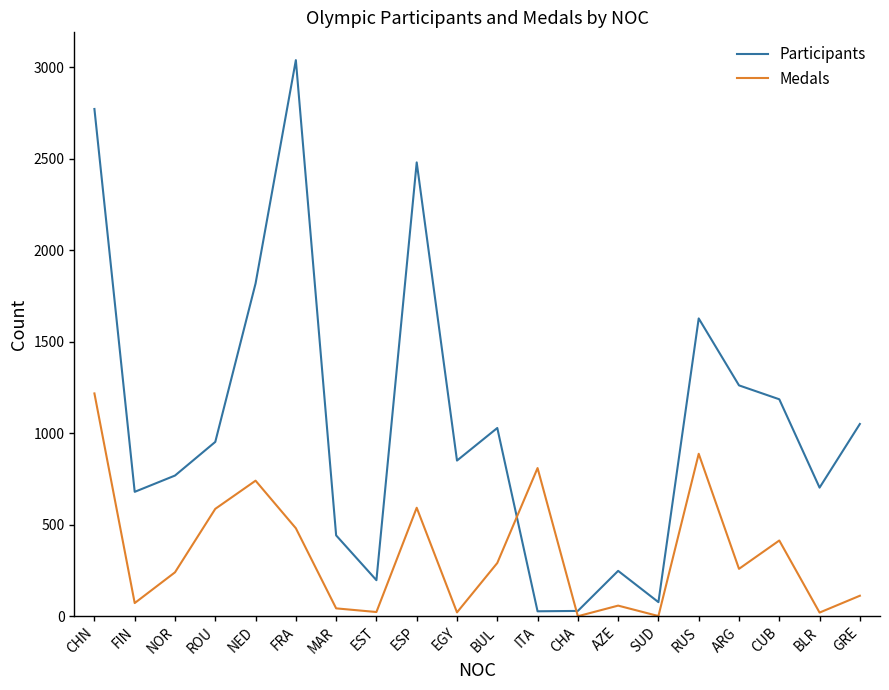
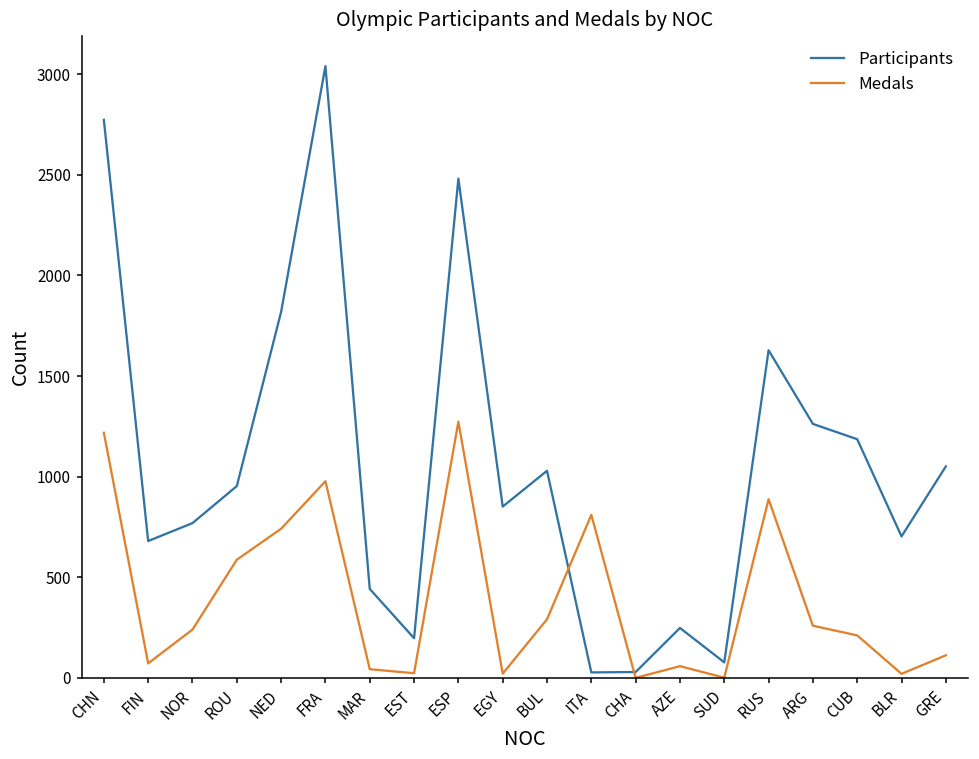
  {
    "Participants": {
      "CHN": 2770,
      "FIN": 680,
      "NOR": 770,
      "ROU": 950,
      "NED": 1820,
      "FRA": 3040,
      "MAR": 440,
      "EST": 200,
      "ESP": 2480,
      "EGY": 850,
      "BUL": 1030,
      "ITA": 30,
      "CHA": 30,
      "AZE": 250,
      "SUD": 80,
      "RUS": 1630,
      "ARG": 1260,
      "CUB": 1190,
      "BLR": 700,
      "GRE": 1050
    },
    "Medals": {
      "CHN": 1220,
      "FIN": 70,
      "NOR": 240,
      "ROU": 590,
      "NED": 740,
-     "FRA": 480,
+     "FRA": 980,
      "MAR": 40,
      "EST": 20,
-     "ESP": 590,
+     "ESP": 1270,
      "EGY": 20,
      "BUL": 290,
      "ITA": 810,
      "CHA": 0,
      "AZE": 60,
      "SUD": 0,
      "RUS": 890,
      "ARG": 260,
-     "CUB": 410,
+     "CUB": 210,
      "BLR": 20,
      "GRE": 110
    }
  }
